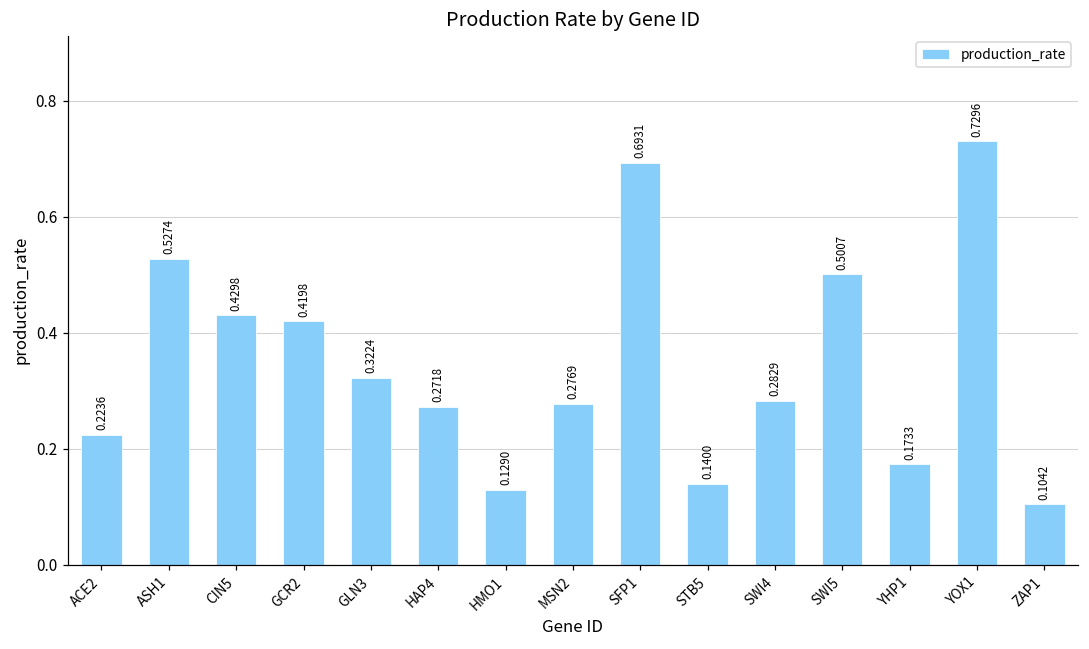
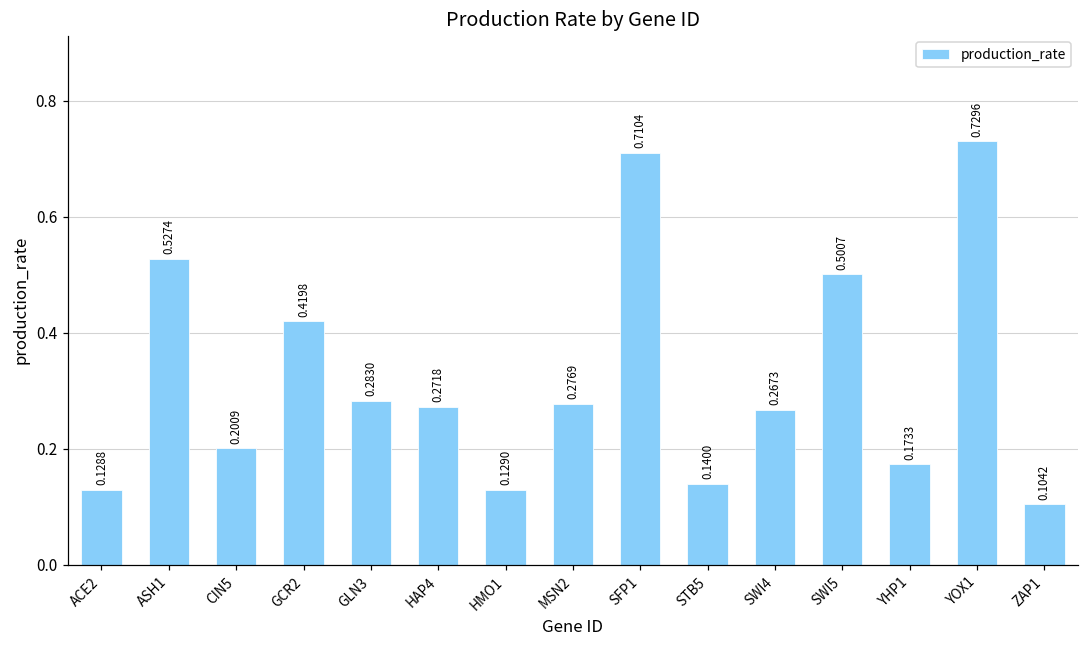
  {
-   "ACE2": 0.2236,
+   "ACE2": 0.1288,
    "ASH1": 0.5274,
-   "CIN5": 0.4298,
+   "CIN5": 0.2009,
    "GCR2": 0.4198,
-   "GLN3": 0.3224,
+   "GLN3": 0.2830,
    "HAP4": 0.2718,
    "HMO1": 0.1290,
    "MSN2": 0.2769,
-   "SFP1": 0.6931,
+   "SFP1": 0.7104,
    "STB5": 0.1400,
-   "SWI4": 0.2829,
+   "SWI4": 0.2673,
    "SWI5": 0.5007,
    "YHP1": 0.1733,
    "YOX1": 0.7296,
    "ZAP1": 0.1042
  }
